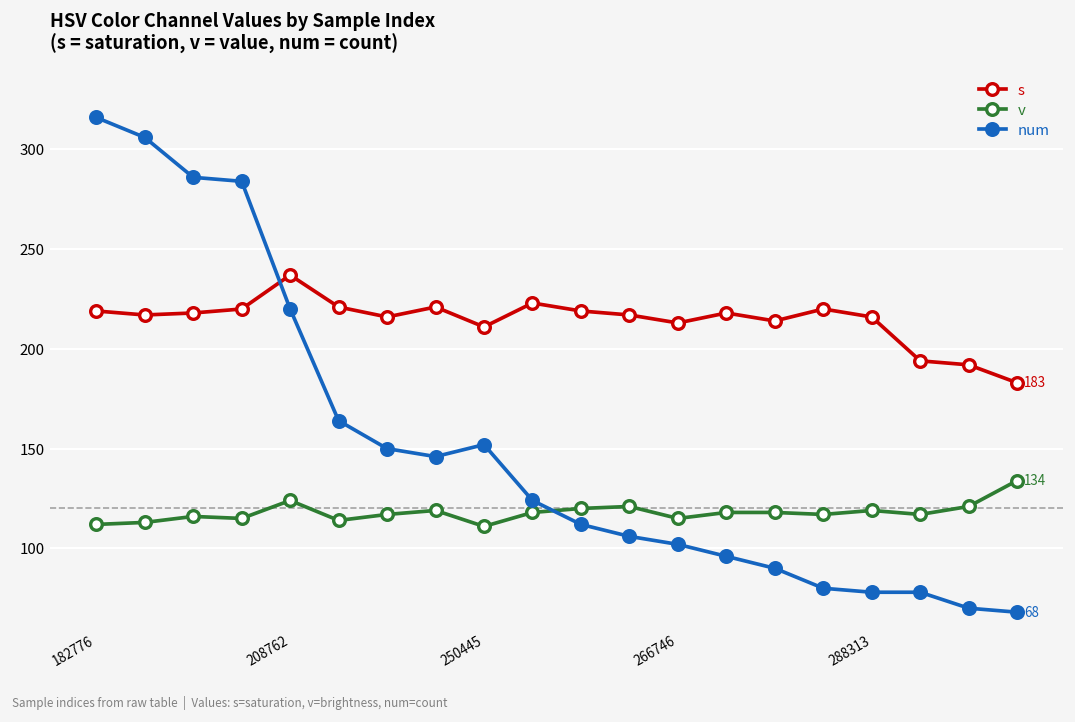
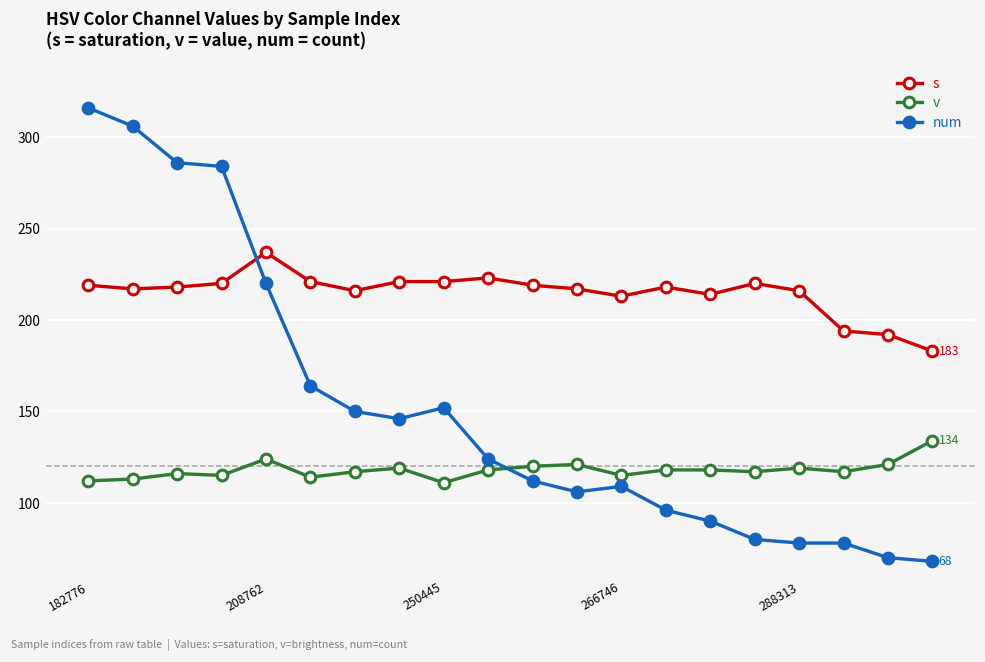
  {
    "s": {
      "182776": 219,
      "208762": 237,
-     "250445": 211,
+     "250445": 221,
      "266746": 213,
      "288313": 216
    },
    "v": {
      "182776": 112,
      "208762": 124,
      "250445": 111,
      "266746": 115,
      "288313": 119
    },
    "num": {
      "182776": 316,
      "208762": 220,
      "250445": 152,
-     "266746": 102,
+     "266746": 109,
      "288313": 78
    }
  }
